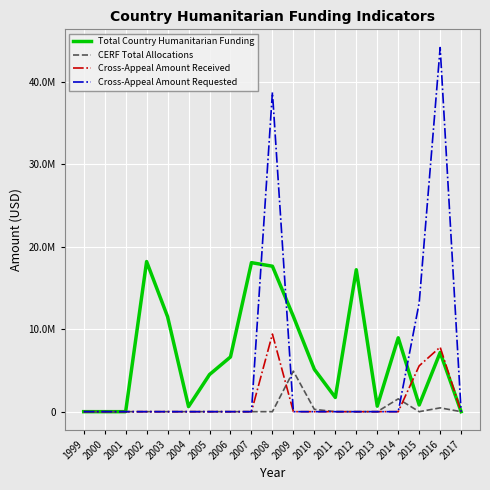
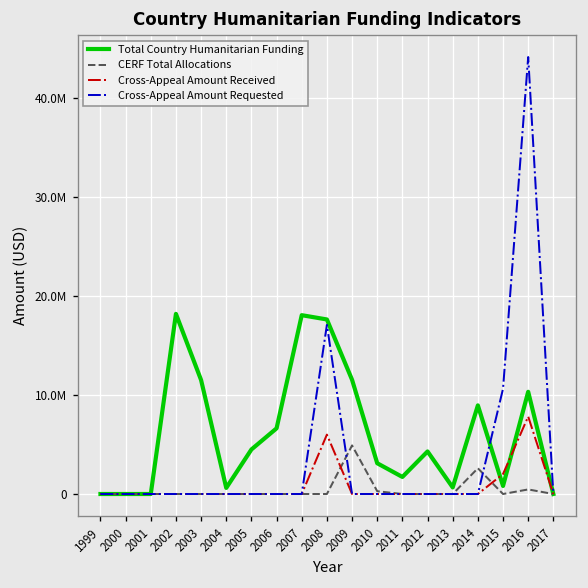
  {
    "Total Country Humanitarian Funding": {
      "2002": 18000000,
      "2003": 12000000,
      "2004": 1000000,
      "2005": 4000000,
      "2006": 7000000,
      "2007": 18000000,
      "2008": 18000000,
      "2009": 12000000,
-     "2010": 5000000,
+     "2010": 3000000,
      "2011": 2000000,
-     "2012": 17000000,
+     "2012": 4000000,
      "2013": 1000000,
      "2014": 9000000,
      "2015": 1000000,
-     "2016": 7000000
+     "2016": 10000000
    },
    "CERF Total Allocations": {
      "2008": 0,
      "2009": 5000000,
-     "2014": 2000000,
+     "2014": 3000000,
      "2015": 0,
      "2016": 0
    },
    "Cross-Appeal Amount Received": {
-     "2008": 9000000,
-     "2015": 6000000,
+     "2008": 6000000,
+     "2015": 2000000,
      "2016": 8000000
    },
    "Cross-Appeal Amount Requested": {
-     "2008": 39000000,
-     "2015": 13000000,
+     "2008": 17000000,
+     "2015": 11000000,
      "2016": 44000000
    }
  }
